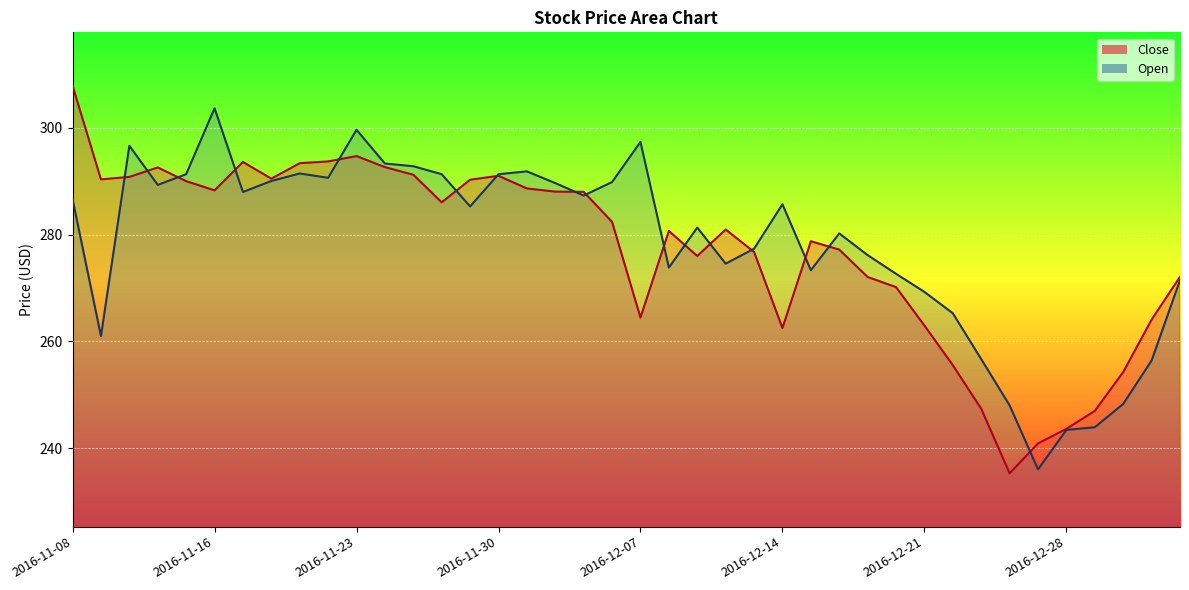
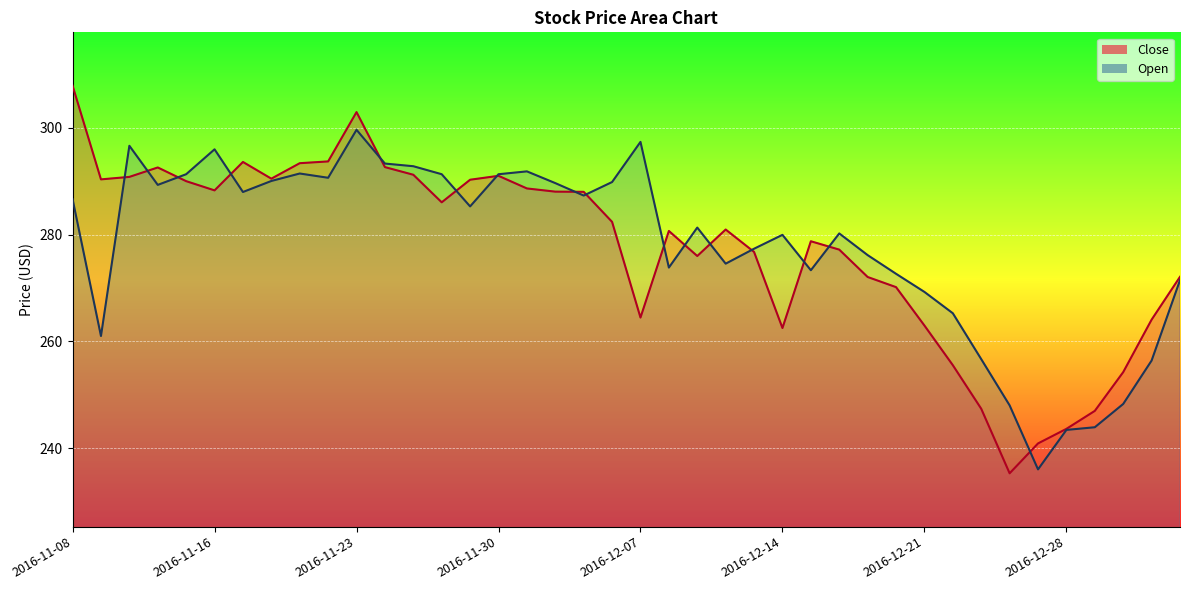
  {
    "Close": {
      "2016-11-08": 308,
      "2016-11-16": 288,
-     "2016-11-23": 295,
+     "2016-11-23": 303,
      "2016-12-07": 264,
      "2016-12-14": 263,
      "2016-12-21": 263
    },
    "Open": {
      "2016-11-08": 287,
-     "2016-11-16": 304,
+     "2016-11-16": 296,
      "2016-11-23": 300,
      "2016-12-07": 297,
-     "2016-12-14": 286,
+     "2016-12-14": 280,
      "2016-12-21": 269
    }
  }
